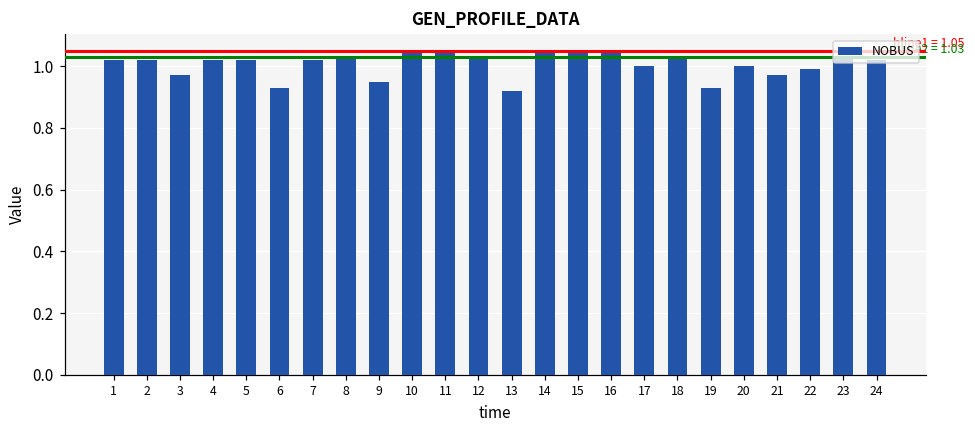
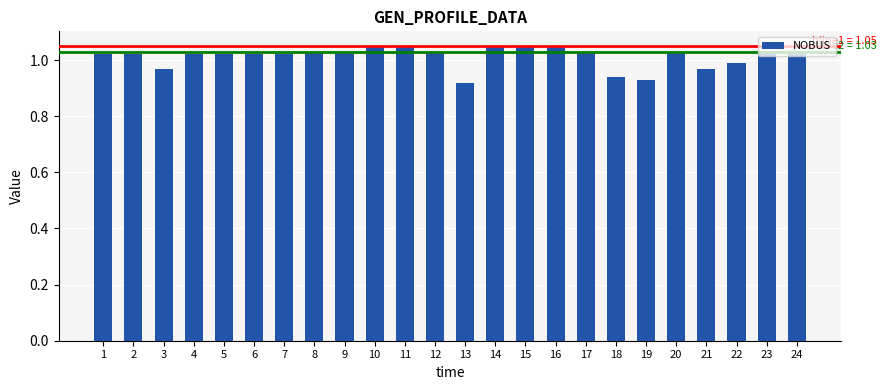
  {
    "1": 1.02,
    "2": 1.02,
    "3": 0.97,
    "4": 1.02,
    "5": 1.02,
-   "6": 0.93,
+   "6": 1.02,
    "7": 1.02,
    "8": 1.03,
-   "9": 0.95,
+   "9": 1.03,
    "10": 1.05,
    "11": 1.05,
    "12": 1.03,
    "13": 0.92,
    "14": 1.05,
    "15": 1.05,
    "16": 1.05,
-   "17": 1.00,
-   "18": 1.03,
+   "17": 1.03,
+   "18": 0.94,
    "19": 0.93,
-   "20": 1.00,
+   "20": 1.03,
    "21": 0.97,
    "22": 0.99
  }
